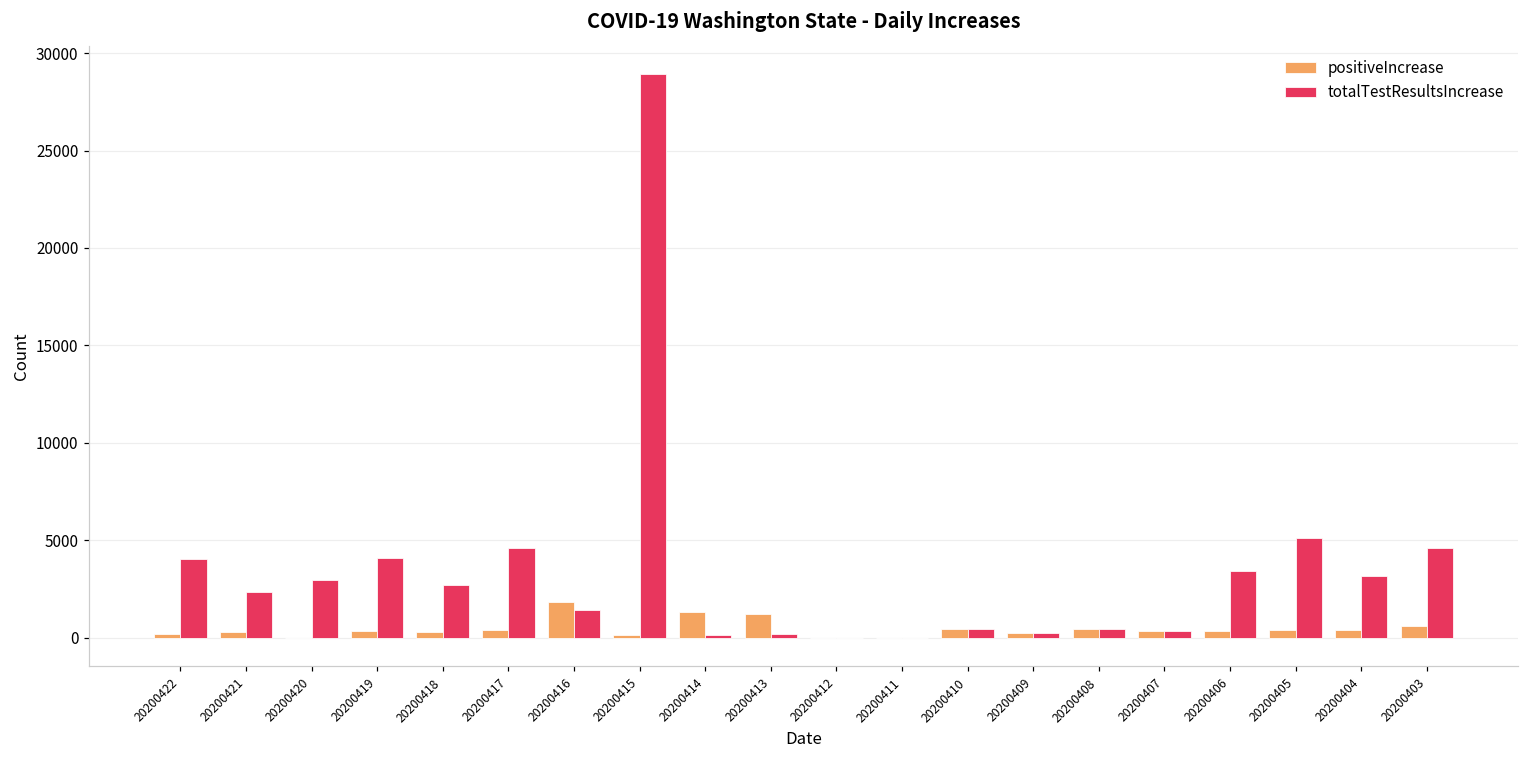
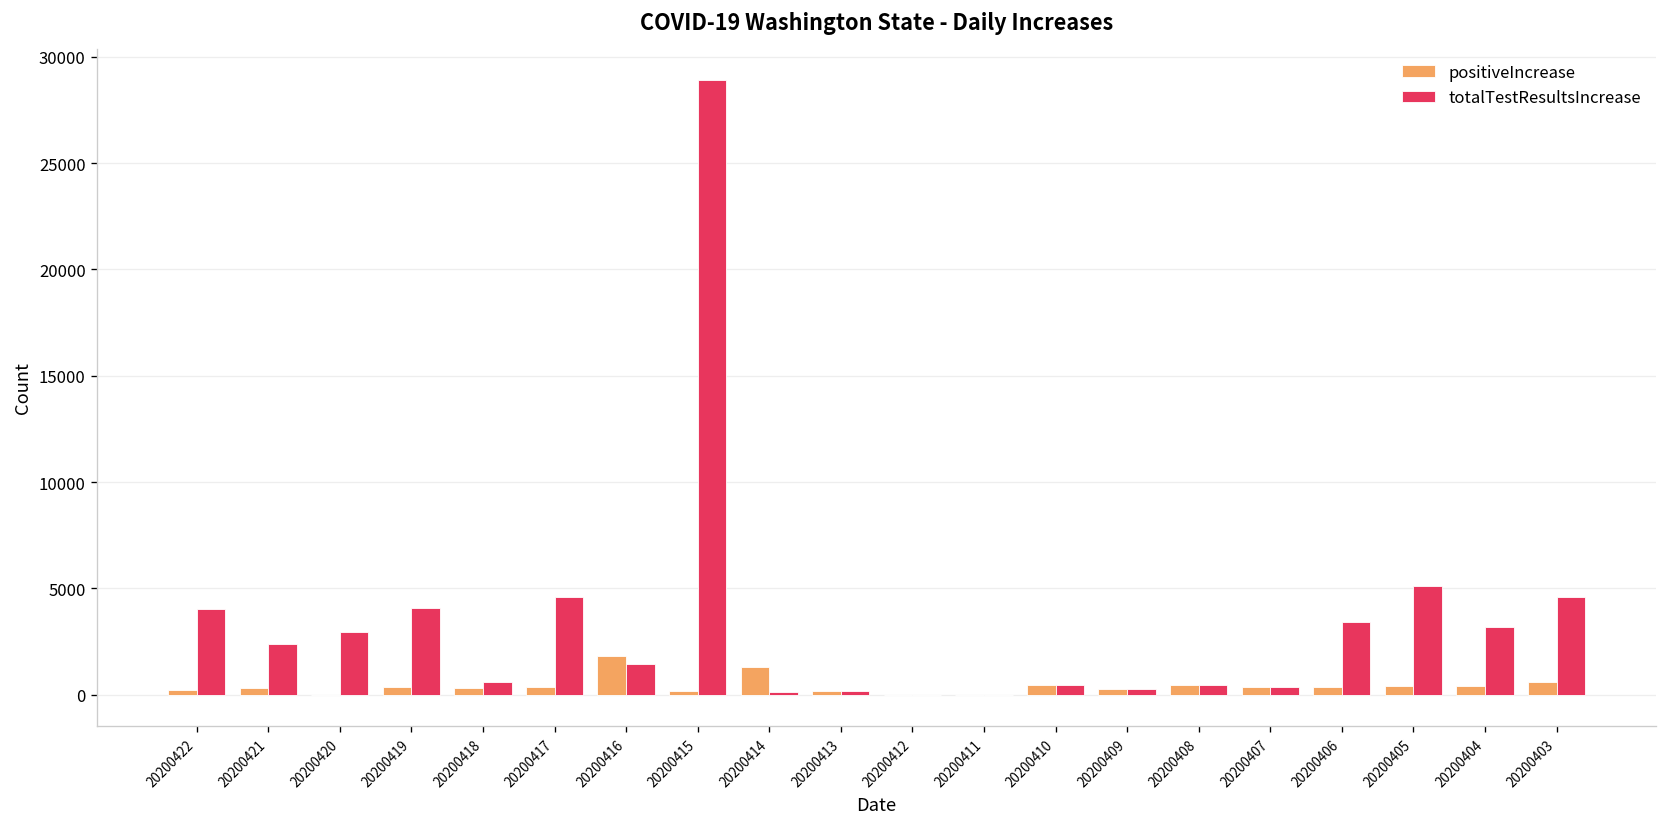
  {
    "positiveIncrease": {
      "20200422": 200,
      "20200421": 300,
      "20200419": 400,
      "20200418": 300,
      "20200417": 400,
      "20200416": 1800,
      "20200415": 200,
      "20200414": 1300,
-     "20200413": 1200,
+     "20200413": 200,
      "20200412": 0,
      "20200411": 0,
      "20200410": 500,
      "20200409": 300,
      "20200408": 500,
      "20200407": 400,
      "20200406": 300,
      "20200405": 400,
      "20200404": 400,
      "20200403": 600
    },
    "totalTestResultsIncrease": {
      "20200422": 4000,
      "20200421": 2400,
      "20200420": 2900,
      "20200419": 4100,
-     "20200418": 2700,
+     "20200418": 600,
      "20200417": 4600,
      "20200416": 1400,
      "20200415": 28900,
      "20200413": 200,
      "20200412": 0,
      "20200411": 0,
      "20200410": 500,
      "20200409": 300,
      "20200408": 500,
      "20200407": 400,
      "20200406": 3400,
      "20200405": 5100,
      "20200404": 3200,
      "20200403": 4600
    }
  }
